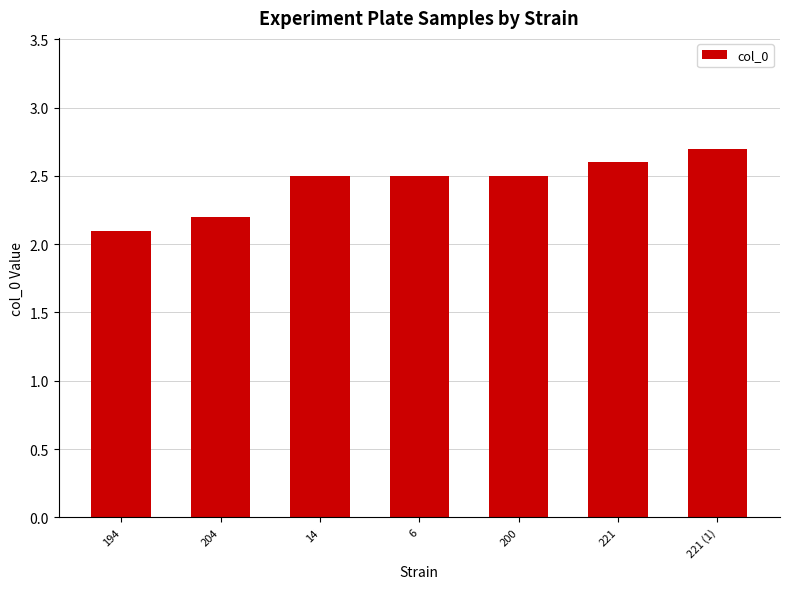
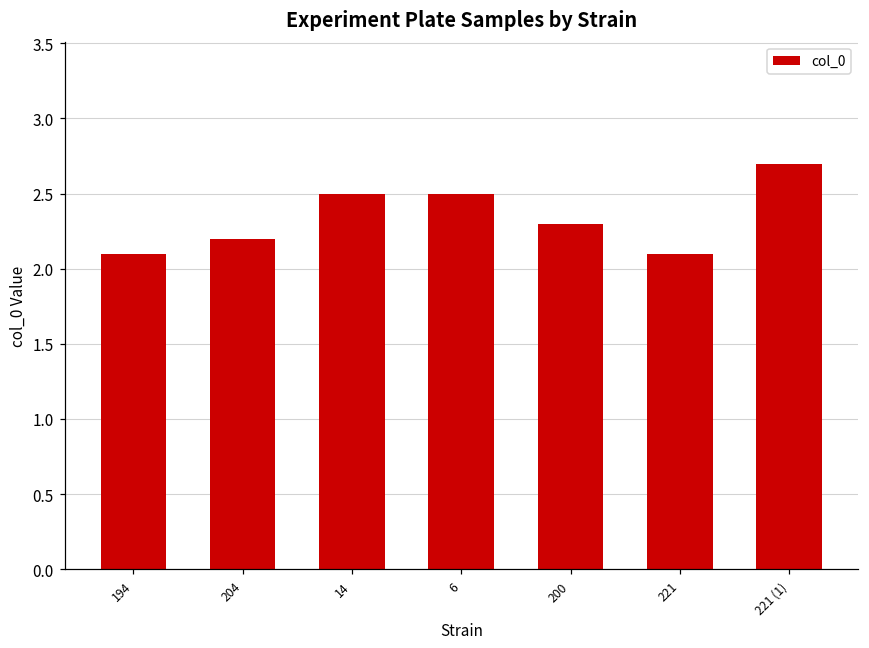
  {
    "194": 2.1,
    "204": 2.2,
    "14": 2.5,
    "6": 2.5,
-   "200": 2.5,
-   "221": 2.6,
+   "200": 2.3,
+   "221": 2.1,
    "221 (1)": 2.7
  }
